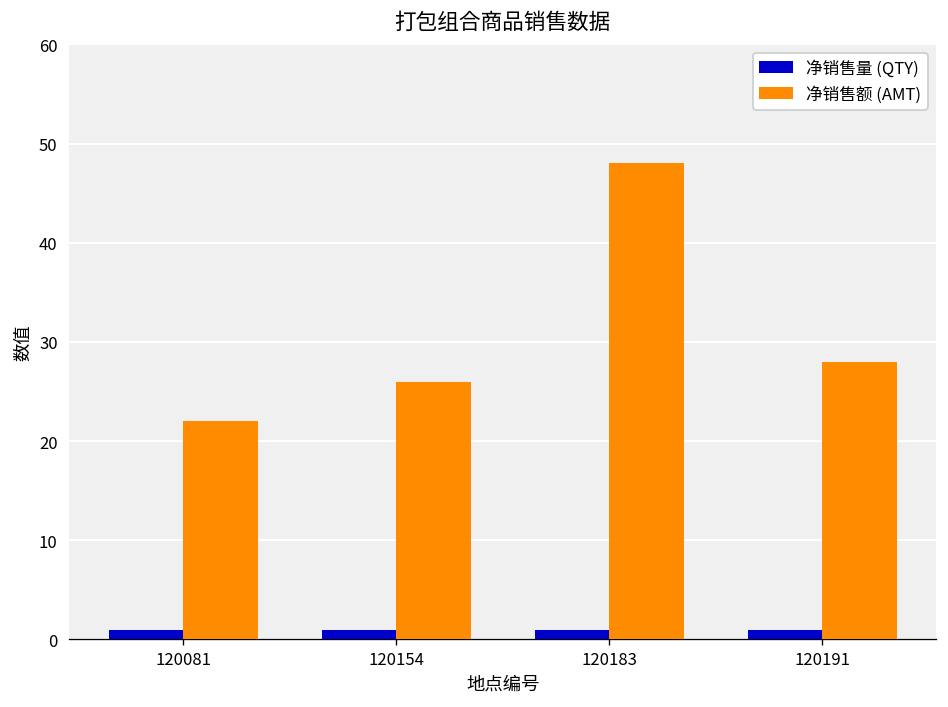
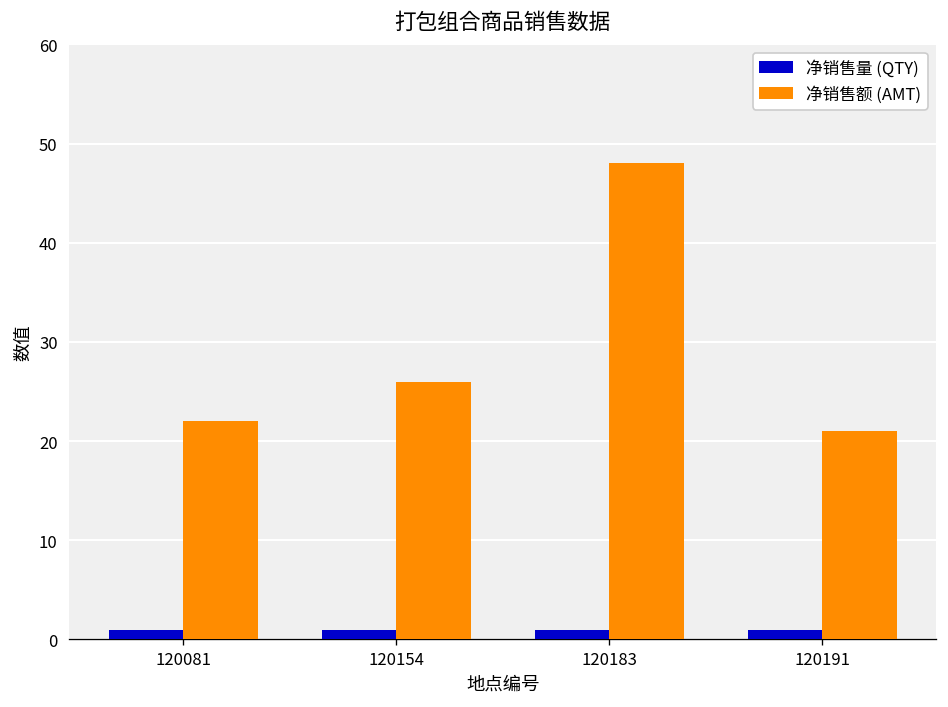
  {
    "净销售量 (QTY)": {
      "120081": 1,
      "120154": 1,
      "120183": 1,
      "120191": 1
    },
    "净销售额 (AMT)": {
      "120081": 22,
      "120154": 26,
      "120183": 48,
-     "120191": 28
+     "120191": 21
    }
  }
